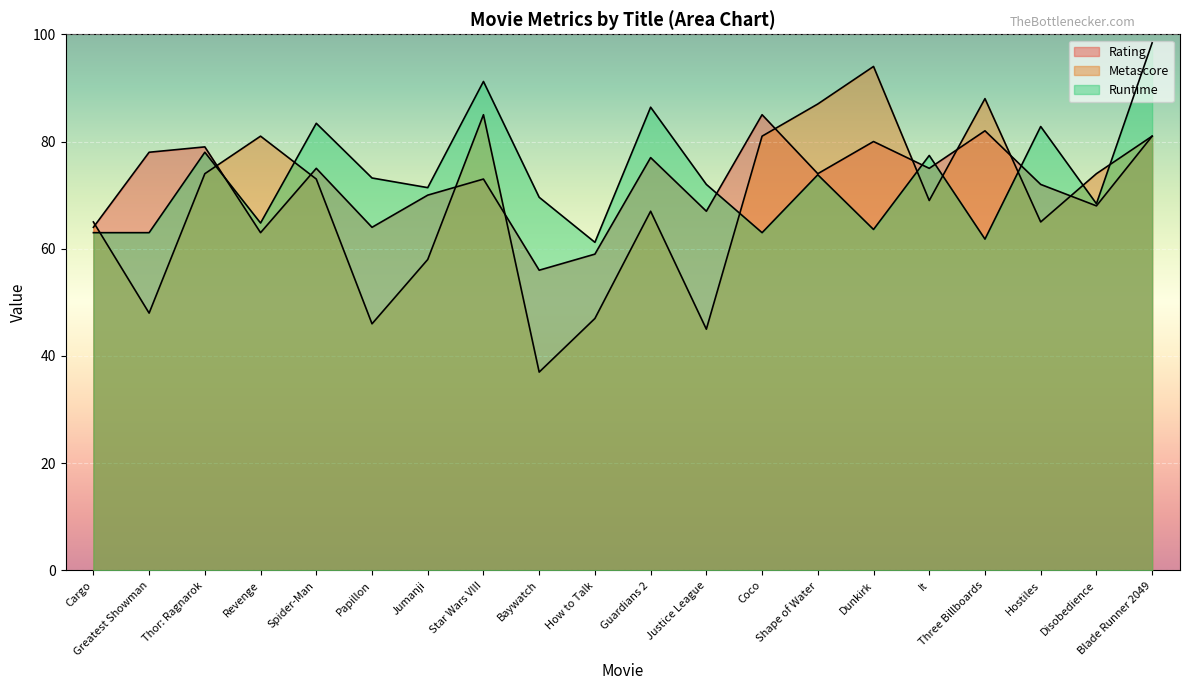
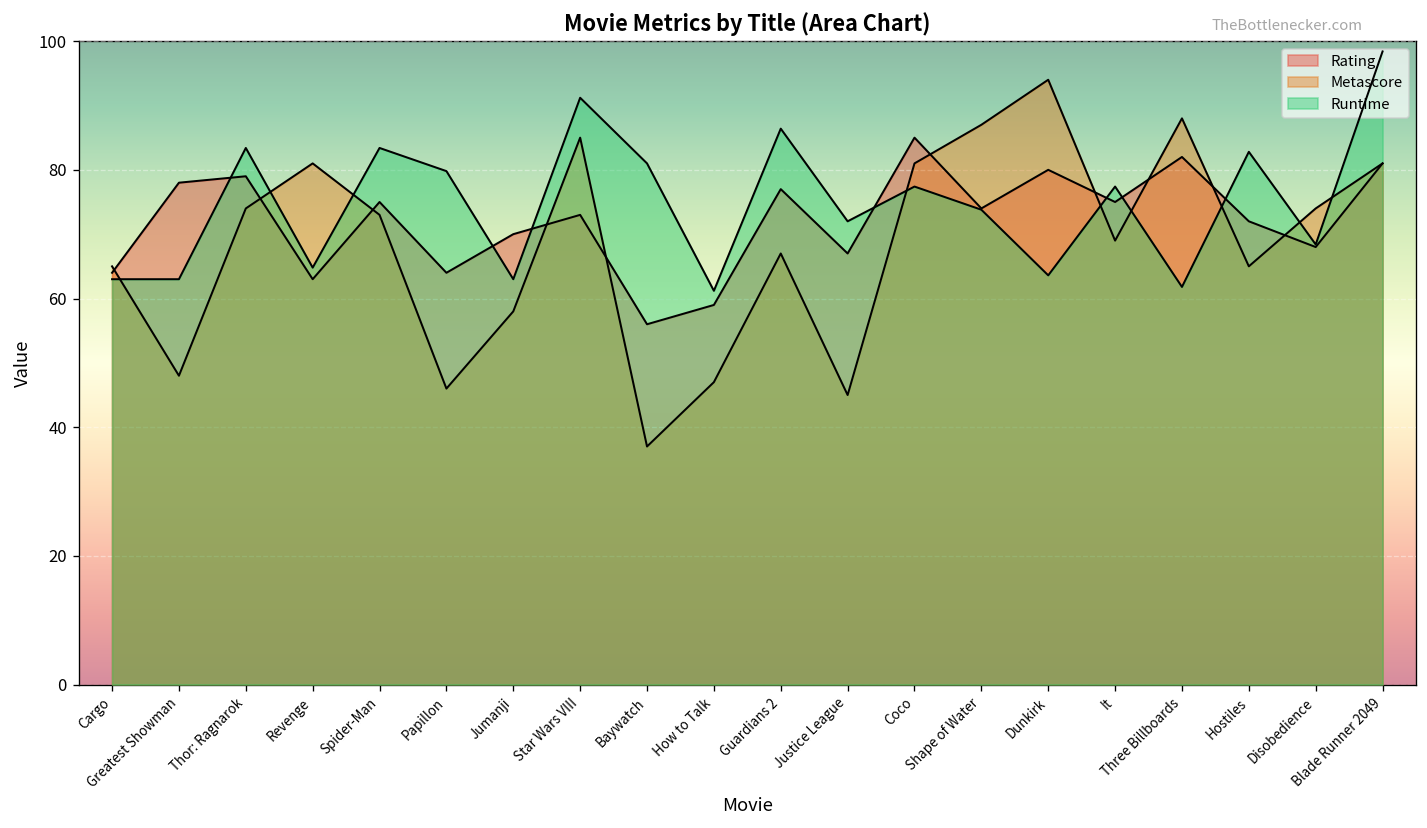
  {
    "Runtime": {
      "Cargo": 63,
      "Greatest Showman": 63,
-     "Thor: Ragnarok": 78,
+     "Thor: Ragnarok": 83,
      "Revenge": 65,
      "Spider-Man": 83,
-     "Papillon": 73,
-     "Jumanji": 71,
+     "Papillon": 80,
+     "Jumanji": 63,
      "Star Wars VIII": 91,
-     "Baywatch": 70,
+     "Baywatch": 81,
      "How to Talk": 61,
      "Guardians 2": 86,
      "Justice League": 72,
-     "Coco": 63,
+     "Coco": 77,
      "Dunkirk": 64,
      "It": 77,
      "Three Billboards": 62,
      "Hostiles": 83
    }
  }
